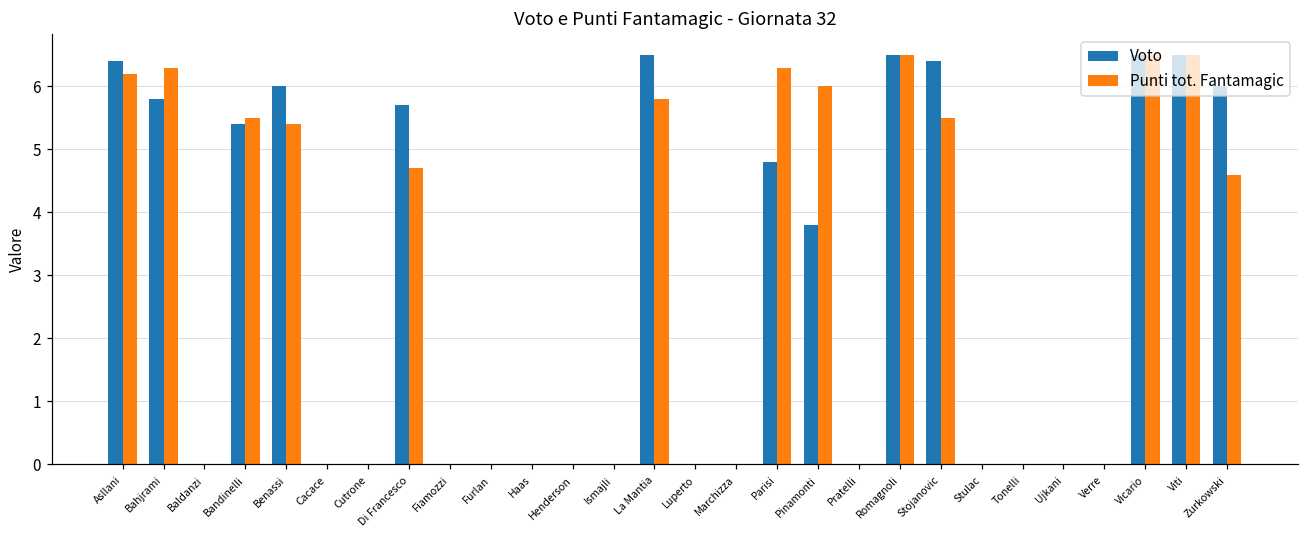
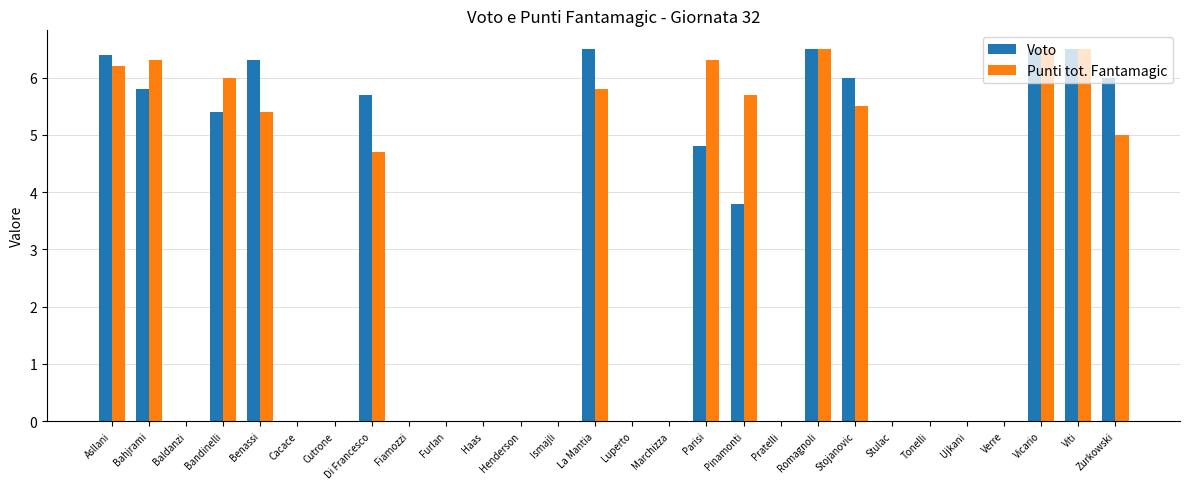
  {
    "Voto": {
      "Asllani": 6.4,
      "Bahjrami": 5.8,
      "Baldanzi": 0.0,
      "Bandinelli": 5.4,
-     "Benassi": 6.0,
+     "Benassi": 6.3,
      "Cacace": 0.0,
      "Cutrone": 0.0,
      "Di Francesco": 5.7,
      "Fiamozzi": 0.0,
      "Furlan": 0.0,
      "Haas": 0.0,
      "Henderson": 0.0,
      "Ismajli": 0.0,
      "La Mantia": 6.5,
      "Luperto": 0.0,
      "Marchizza": 0.0,
      "Parisi": 4.8,
      "Pinamonti": 3.8,
      "Pratelli": 0.0,
      "Romagnoli": 6.5,
-     "Stojanovic": 6.4,
+     "Stojanovic": 6.0,
      "Stulac": 0.0,
      "Tonelli": 0.0,
      "Ujkani": 0.0,
      "Verre": 0.0
    },
    "Punti tot. Fantamagic": {
      "Asllani": 6.2,
      "Bahjrami": 6.3,
      "Baldanzi": 0.0,
-     "Bandinelli": 5.5,
+     "Bandinelli": 6.0,
      "Benassi": 5.4,
      "Cacace": 0.0,
      "Cutrone": 0.0,
      "Di Francesco": 4.7,
      "Fiamozzi": 0.0,
      "Furlan": 0.0,
      "Haas": 0.0,
      "Henderson": 0.0,
      "Ismajli": 0.0,
      "La Mantia": 5.8,
      "Luperto": 0.0,
      "Marchizza": 0.0,
      "Parisi": 6.3,
-     "Pinamonti": 6.0,
+     "Pinamonti": 5.7,
      "Pratelli": 0.0,
      "Romagnoli": 6.5,
      "Stojanovic": 5.5,
      "Stulac": 0.0,
      "Tonelli": 0.0,
      "Ujkani": 0.0,
      "Verre": 0.0,
-     "Zurkowski": 4.6
+     "Zurkowski": 5.0
    }
  }
